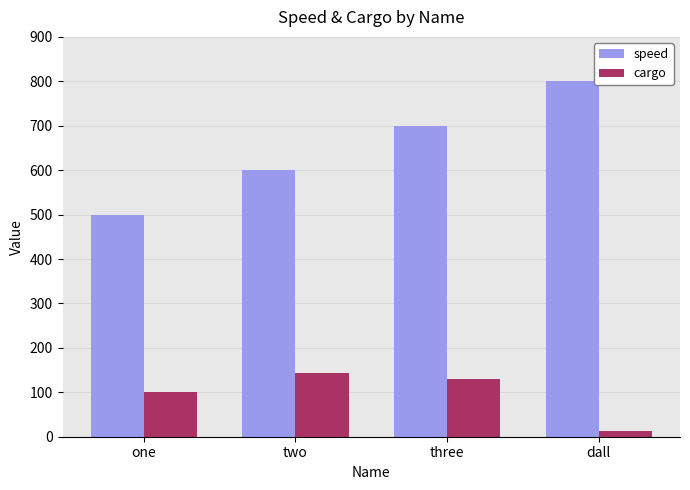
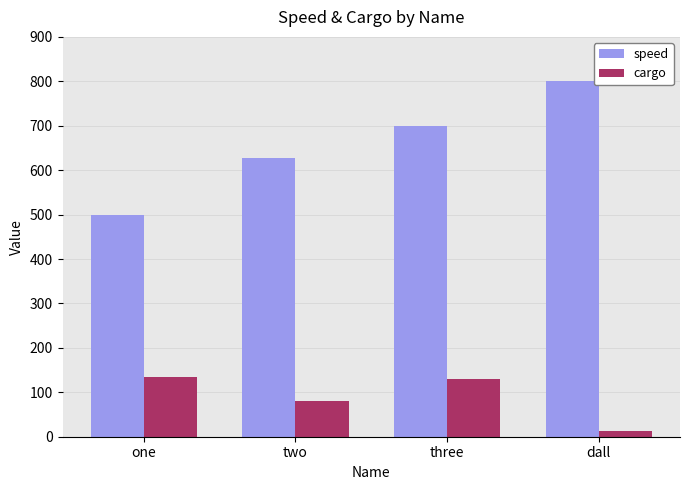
  {
    "speed": {
      "one": 500,
-     "two": 600,
+     "two": 630,
      "three": 700,
      "dall": 800
    },
    "cargo": {
-     "one": 100,
-     "two": 140,
+     "one": 140,
+     "two": 80,
      "three": 130,
      "dall": 10
    }
  }
